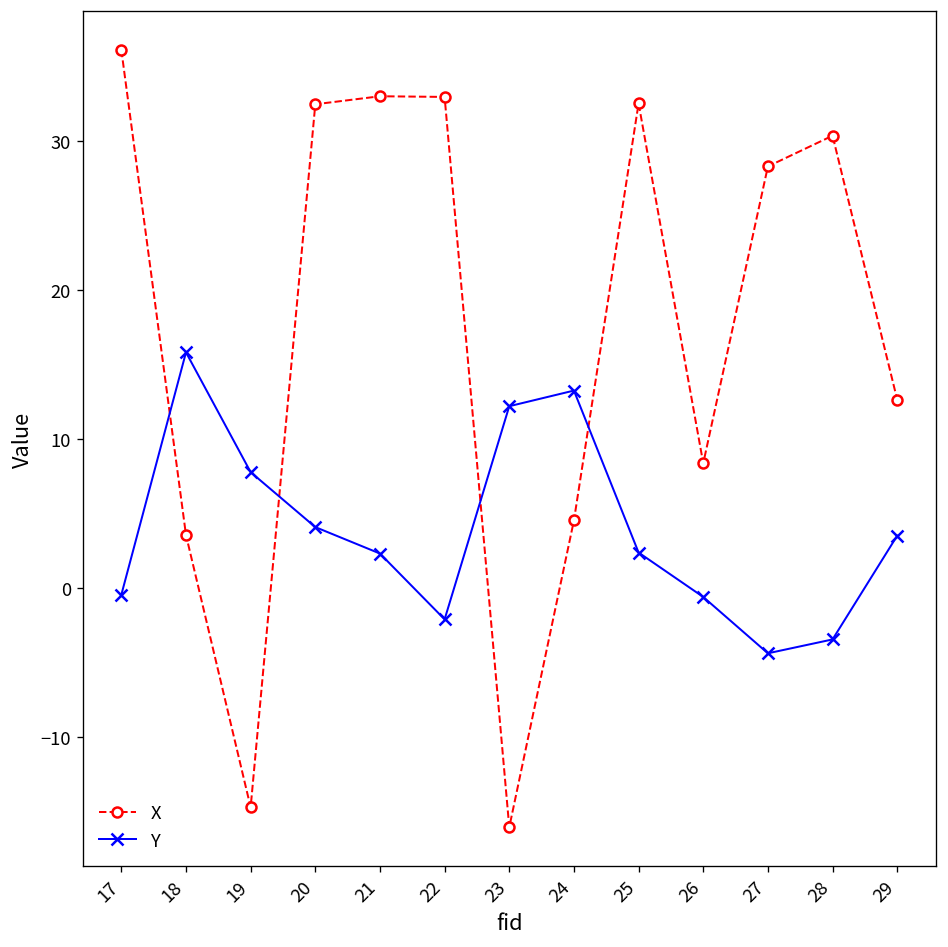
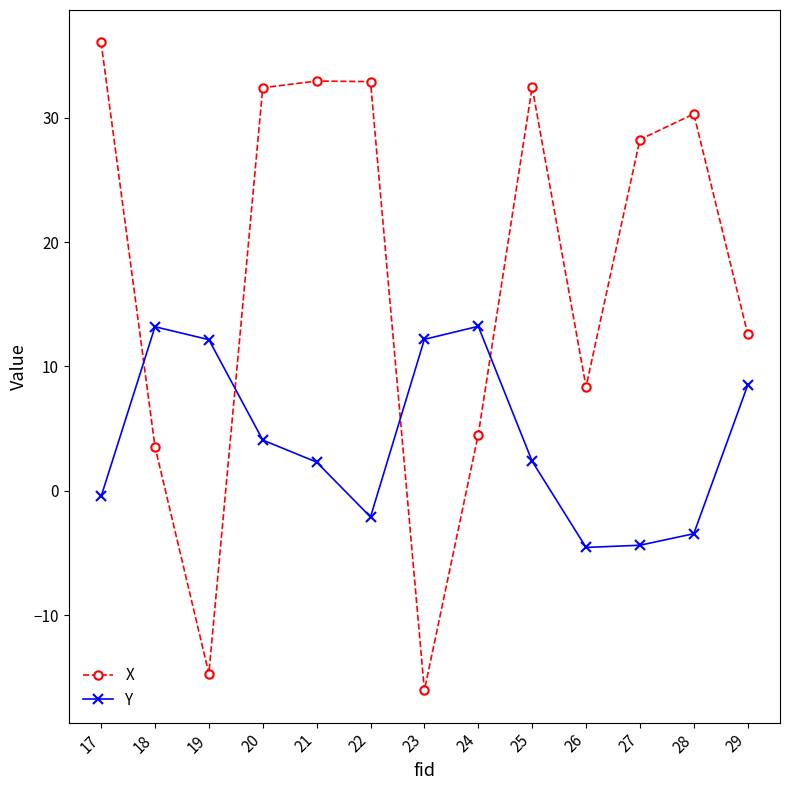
  {
    "X": {
      "17": 36.1,
      "18": 3.5,
      "19": -14.7,
      "20": 32.4,
      "21": 33.0,
      "22": 32.9,
      "23": -16.1,
      "24": 4.5,
      "25": 32.5,
      "26": 8.4,
      "27": 28.3,
      "28": 30.3,
      "29": 12.6
    },
    "Y": {
      "17": -0.5,
-     "18": 15.8,
-     "19": 7.8,
+     "18": 13.2,
+     "19": 12.2,
      "20": 4.1,
      "21": 2.3,
      "22": -2.1,
      "23": 12.2,
      "24": 13.2,
      "25": 2.4,
-     "26": -0.6,
+     "26": -4.6,
      "27": -4.4,
      "28": -3.5,
-     "29": 3.5
+     "29": 8.5
    }
  }
